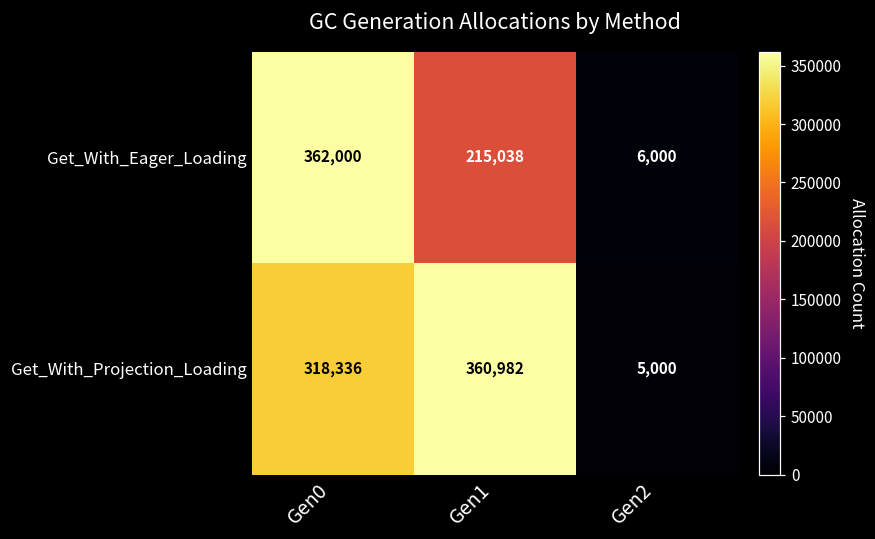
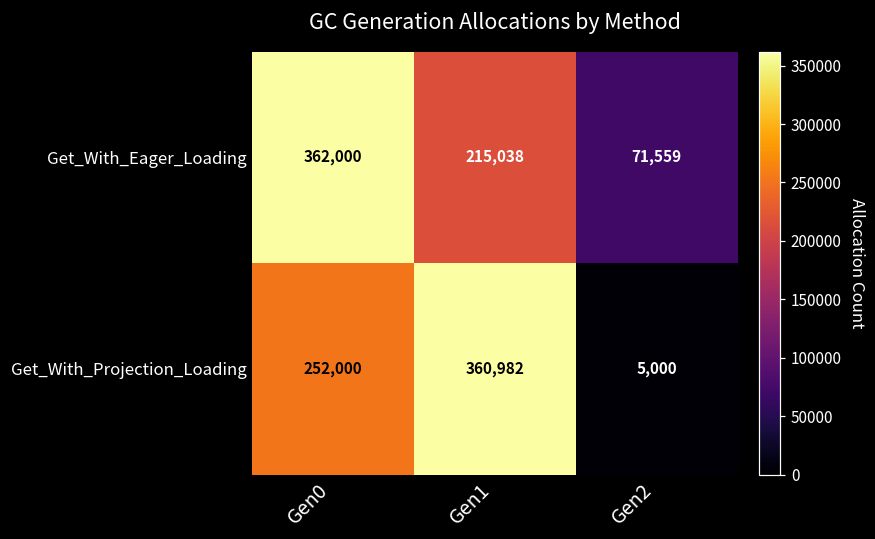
  {
    "Get_With_Eager_Loading": {
      "Gen0": "362,000",
      "Gen1": "215,038",
-     "Gen2": "6,000"
+     "Gen2": "71,559"
    },
    "Get_With_Projection_Loading": {
-     "Gen0": "318,336",
+     "Gen0": "252,000",
      "Gen1": "360,982",
      "Gen2": "5,000"
    }
  }
